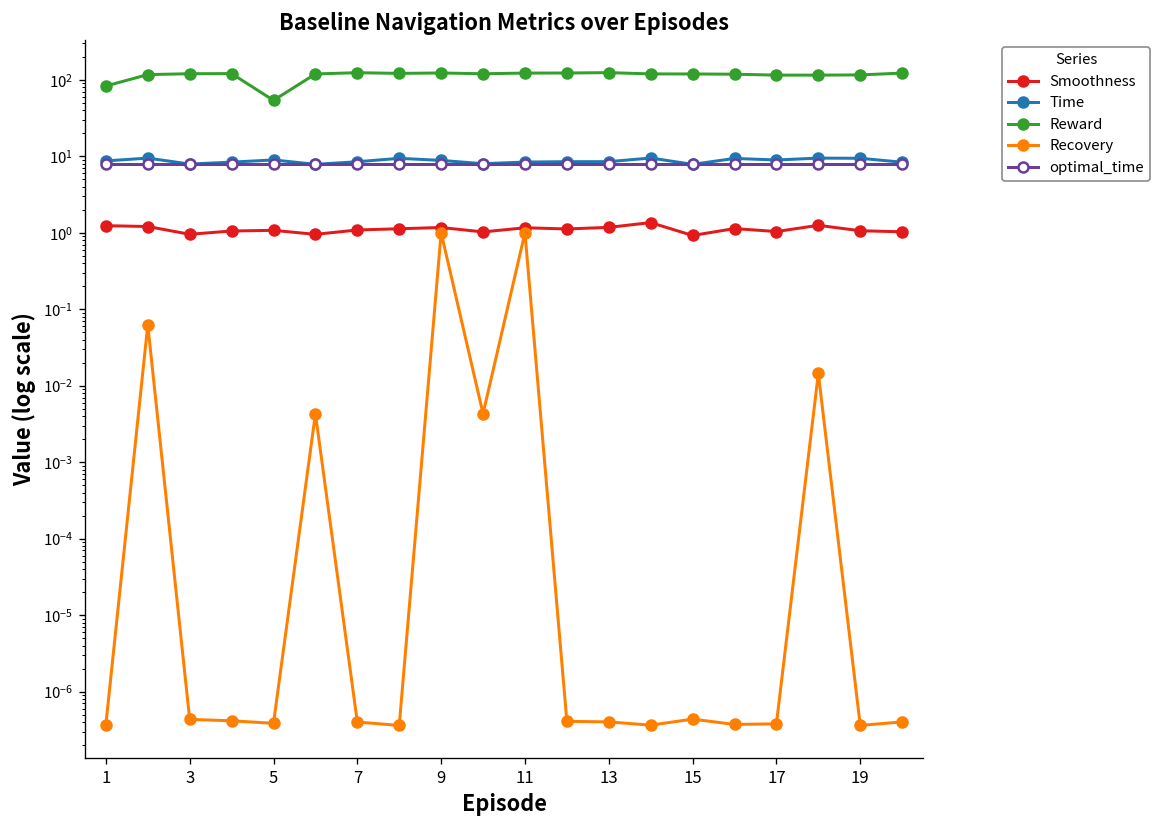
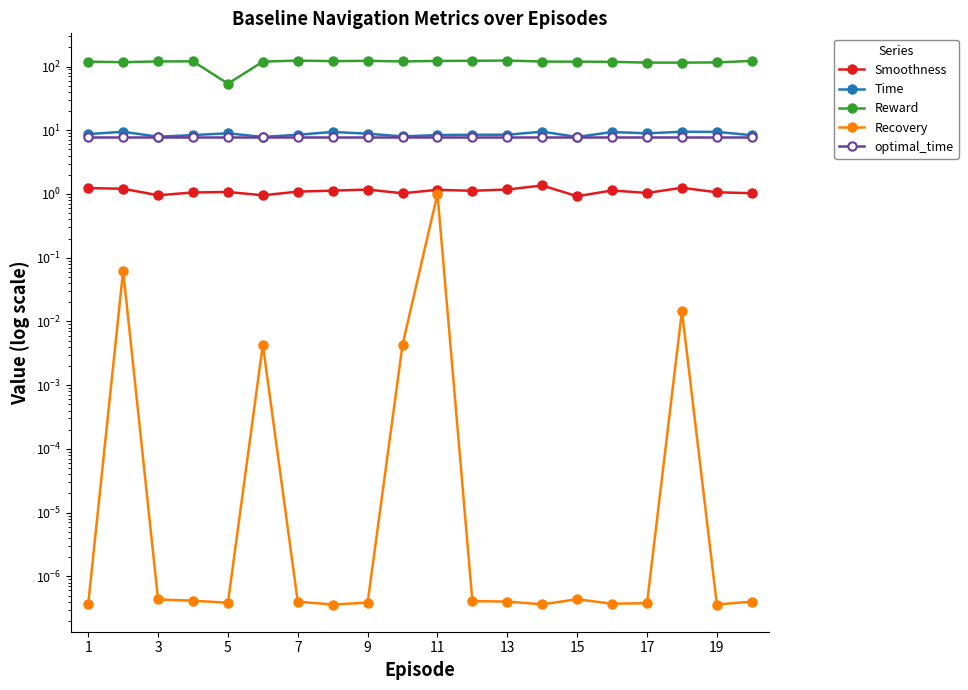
  {
    "Smoothness": {
      "1": 1.2,
      "3": 1,
      "5": 1,
      "7": 1,
      "9": 1.2,
      "11": 1.2,
      "13": 1.2,
      "15": 1,
      "17": 1,
      "19": 1
    },
    "Time": {
      "5": 9,
      "9": 9,
      "17": 9,
      "19": 9
    },
    "Reward": {
-     "1": 80,
+     "1": 120,
      "3": 120,
      "5": 50,
      "7": 120,
      "9": 120,
      "11": 120,
      "13": 120,
      "15": 120,
      "17": 120,
      "19": 120
    },
    "Recovery": {
      "1": 0.0000004,
      "3": 0.0000004,
      "5": 0.0000004,
      "7": 0.0000004,
-     "9": 1,
+     "9": 0,
      "11": 1,
      "13": 0.0000004,
      "15": 0.0000004,
      "17": 0.0000004,
      "19": 0.0000004
    },
    "optimal_time": {
      "5": 8,
      "9": 8,
      "17": 8,
      "19": 8
    }
  }
